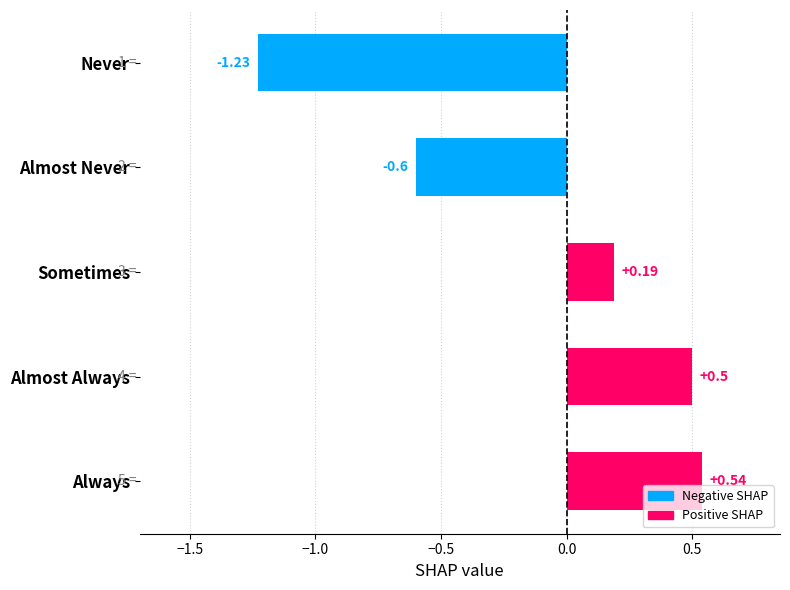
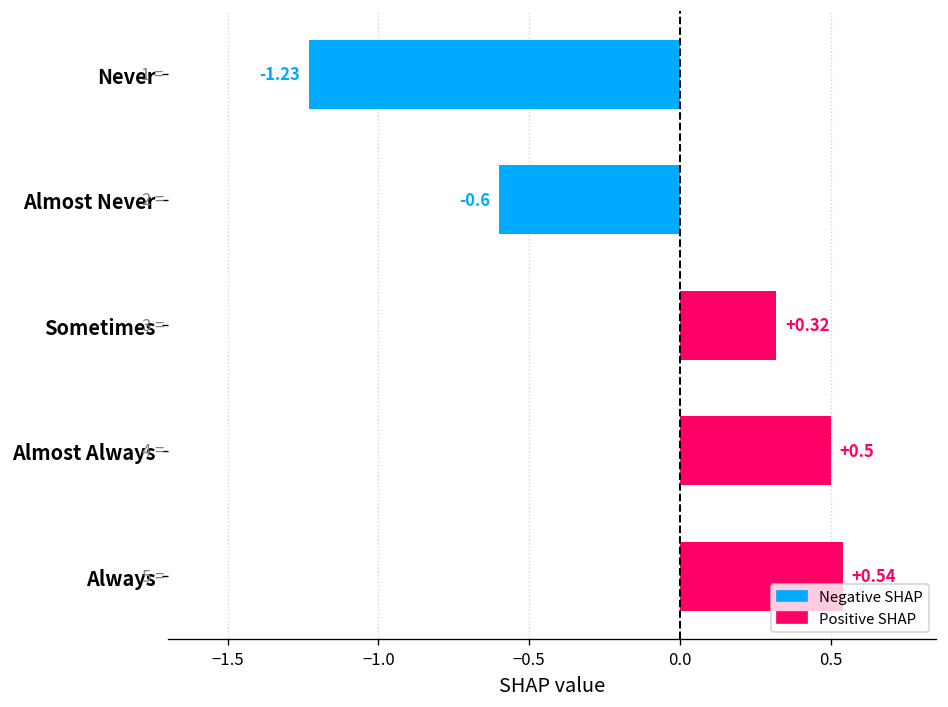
  {
    "Never": "-1.23",
    "Almost Never": "-0.6",
-   "Sometimes": "+0.19",
+   "Sometimes": "+0.32",
    "Almost Always": "+0.5"
  }
